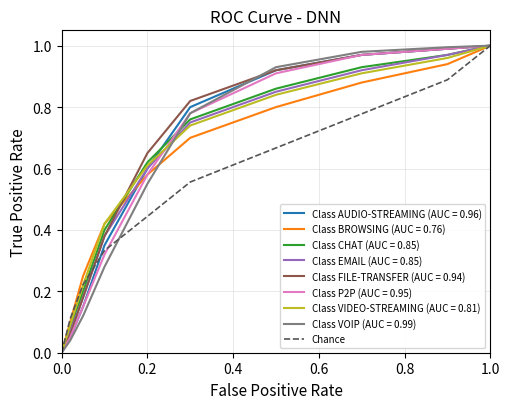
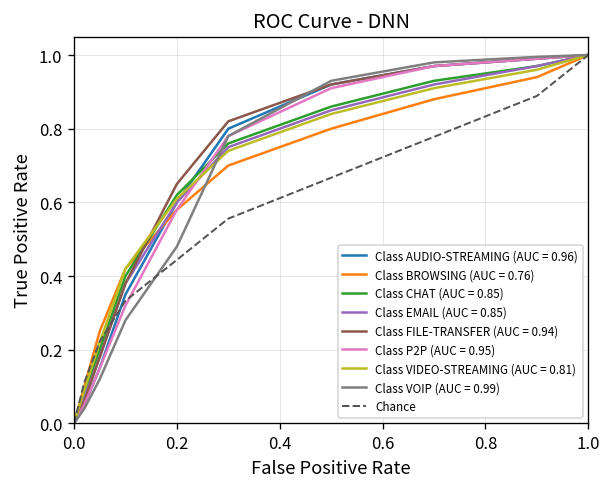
  {
    "Class CHAT (AUC = 0.85)": {
      "0.2": 0.62
    },
    "Class VIDEO-STREAMING (AUC = 0.81)": {
      "0.2": 0.61
    },
    "Class VOIP (AUC = 0.99)": {
-     "0.2": 0.55
+     "0.2": 0.48
    }
  }
